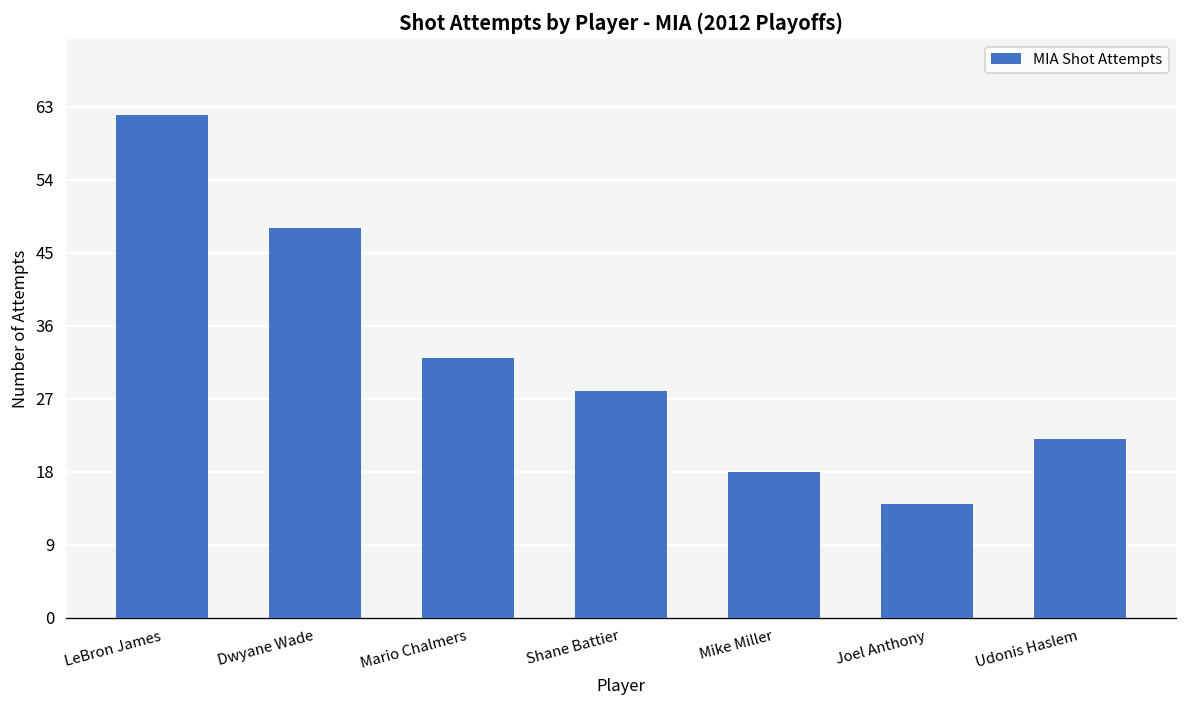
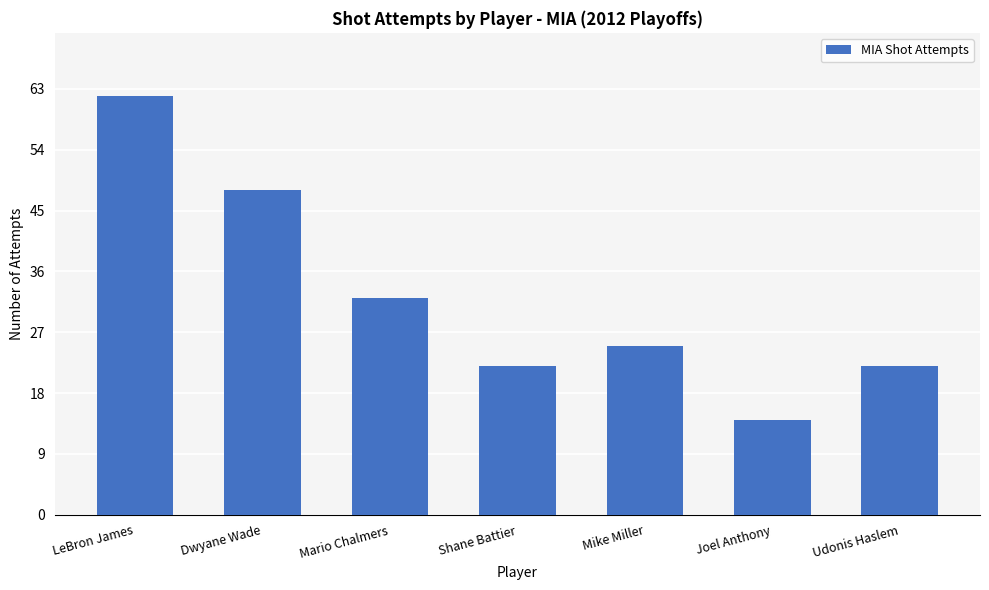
  {
    "LeBron James": 62,
    "Dwyane Wade": 48,
    "Mario Chalmers": 32,
-   "Shane Battier": 28,
-   "Mike Miller": 18,
+   "Shane Battier": 22,
+   "Mike Miller": 25,
    "Joel Anthony": 14,
    "Udonis Haslem": 22
  }
